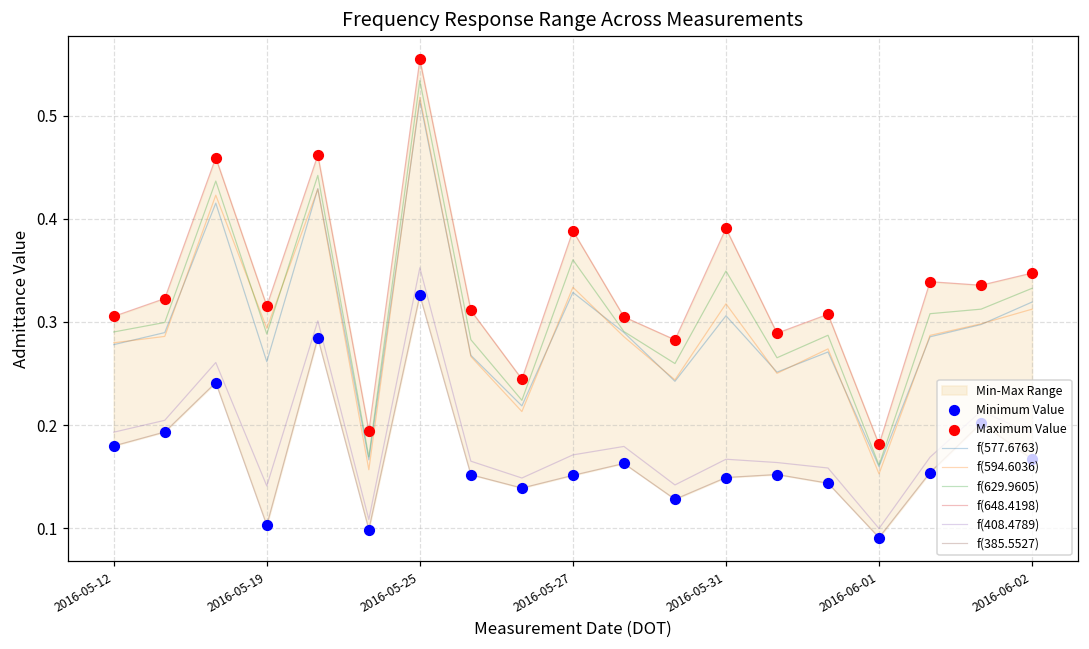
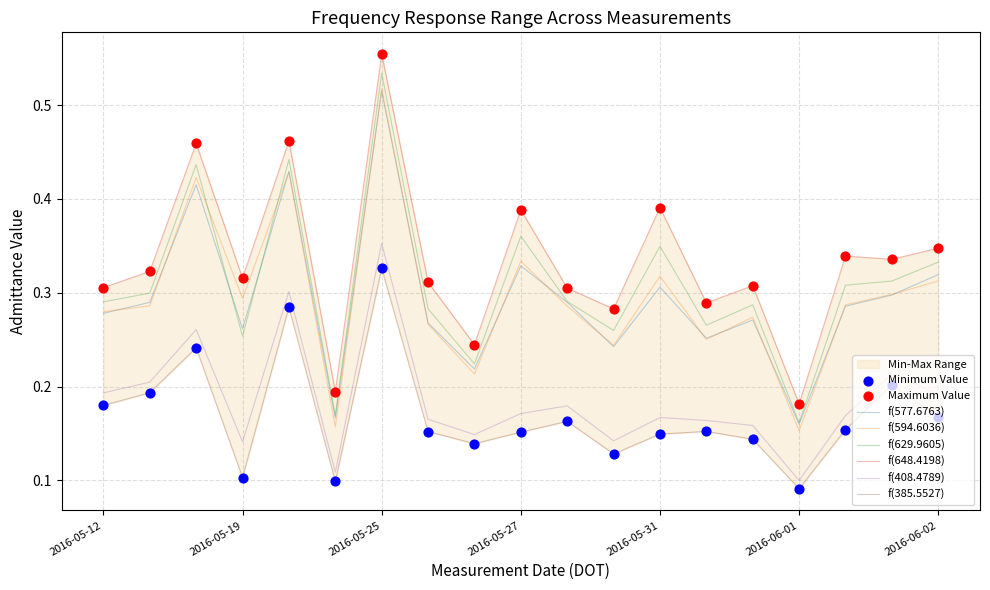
  {
    "f(594.6036)": {
      "2016-05-19": 0.29
    },
    "f(629.9605)": {
      "2016-05-12": 0.29,
-     "2016-05-19": 0.29
+     "2016-05-19": 0.25
    },
    "Maximum Value": {
      "2016-05-12": 0.31,
      "2016-05-19": 0.32
    },
    "Minimum Value": {
      "2016-05-12": 0.18,
      "2016-05-19": 0.10
    }
  }
